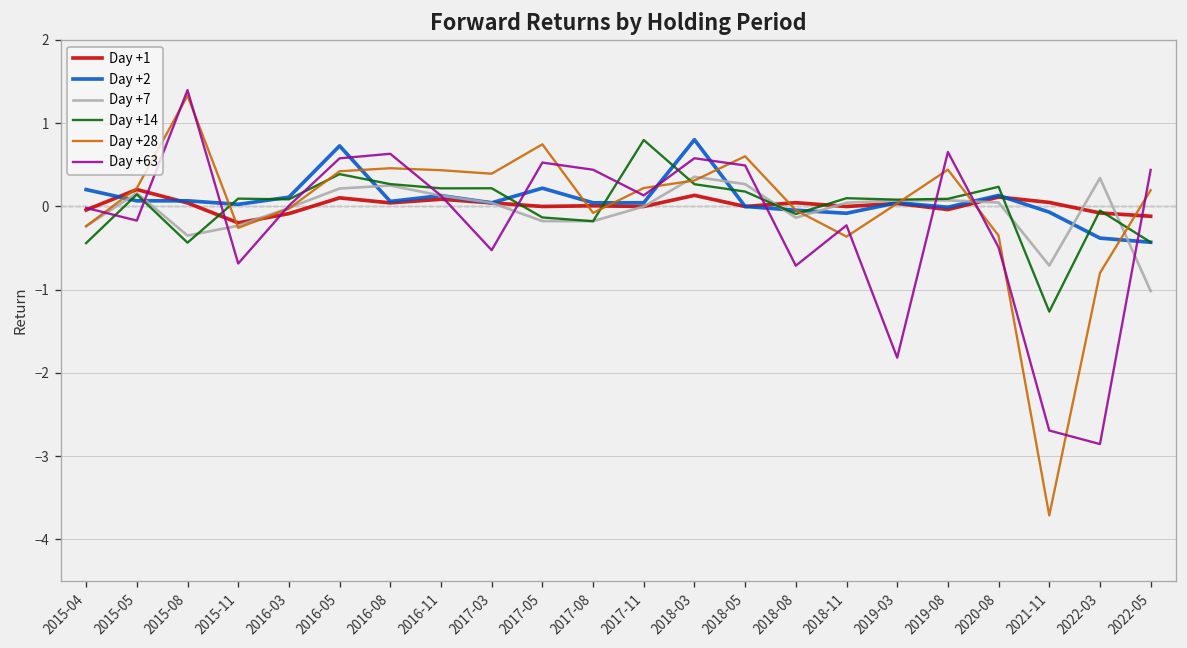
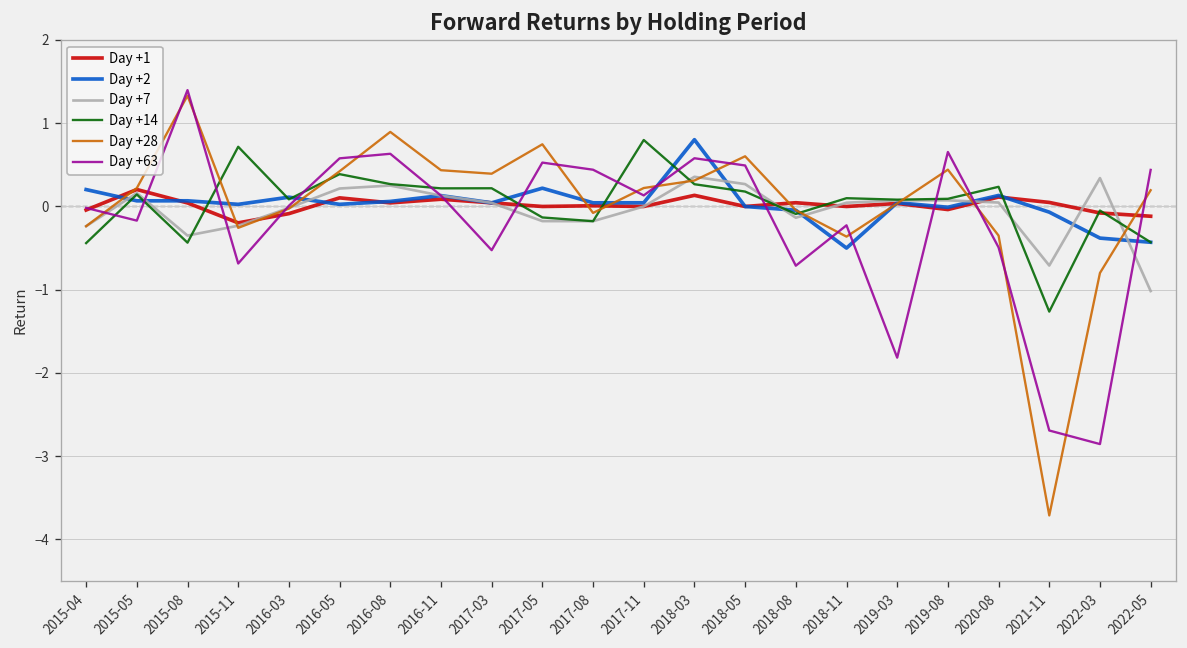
  {
    "Day +1": {
      "2016-03": -0.1,
      "2016-05": 0.1,
      "2016-11": 0.1,
      "2017-05": 0.0,
      "2018-03": 0.1,
      "2018-08": 0.0,
      "2018-11": 0.0,
      "2021-11": 0.0,
      "2022-05": -0.1
    },
    "Day +2": {
      "2015-04": 0.2,
      "2015-05": 0.1,
      "2015-11": 0.0,
-     "2016-05": 0.7,
+     "2016-05": 0.0,
      "2017-05": 0.2,
      "2017-11": 0.0,
      "2018-03": 0.8,
-     "2018-11": -0.1,
+     "2018-11": -0.5,
      "2021-11": -0.1,
      "2022-03": -0.4
    },
    "Day +7": {
      "2015-08": -0.3,
      "2016-05": 0.2,
      "2017-05": -0.2,
      "2018-03": 0.4,
      "2018-05": 0.3,
      "2018-08": -0.1,
      "2018-11": 0.0,
      "2020-08": 0.0,
      "2021-11": -0.7,
      "2022-03": 0.3,
      "2022-05": -1.0
    },
    "Day +14": {
      "2015-04": -0.4,
      "2015-08": -0.4,
-     "2015-11": 0.1,
+     "2015-11": 0.7,
      "2016-11": 0.2,
      "2017-03": 0.2,
      "2017-05": -0.1,
      "2017-11": 0.8,
      "2018-03": 0.3,
      "2018-05": 0.2,
      "2018-08": -0.1,
      "2018-11": 0.1,
      "2020-08": 0.2,
      "2021-11": -1.3
    },
    "Day +28": {
      "2015-08": 1.3,
-     "2016-08": 0.5,
+     "2016-08": 0.9,
      "2016-11": 0.4,
      "2017-03": 0.4,
      "2017-05": 0.7,
      "2017-08": -0.1,
      "2017-11": 0.2,
      "2018-03": 0.3,
      "2018-05": 0.6,
      "2018-11": -0.4,
      "2019-08": 0.4,
      "2020-08": -0.4,
      "2021-11": -3.7,
      "2022-03": -0.8,
      "2022-05": 0.2
    },
    "Day +63": {
      "2015-05": -0.2,
      "2015-08": 1.4,
      "2015-11": -0.7,
      "2016-05": 0.6,
      "2016-08": 0.6,
      "2017-03": -0.5,
      "2017-05": 0.5,
      "2017-08": 0.4,
      "2017-11": 0.1,
      "2018-03": 0.6,
      "2018-05": 0.5,
      "2018-08": -0.7,
      "2018-11": -0.2,
      "2019-03": -1.8,
      "2019-08": 0.7,
      "2020-08": -0.5,
      "2021-11": -2.7,
      "2022-03": -2.9,
      "2022-05": 0.4
    }
  }
